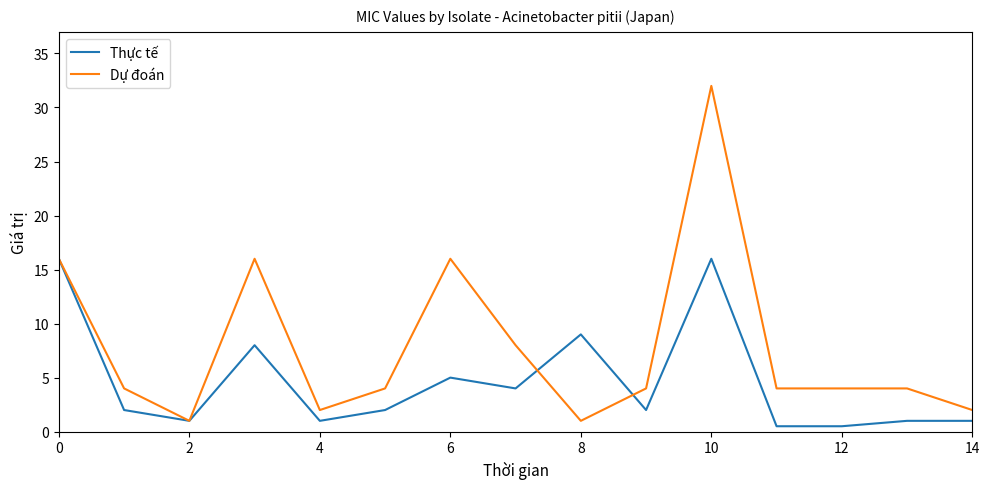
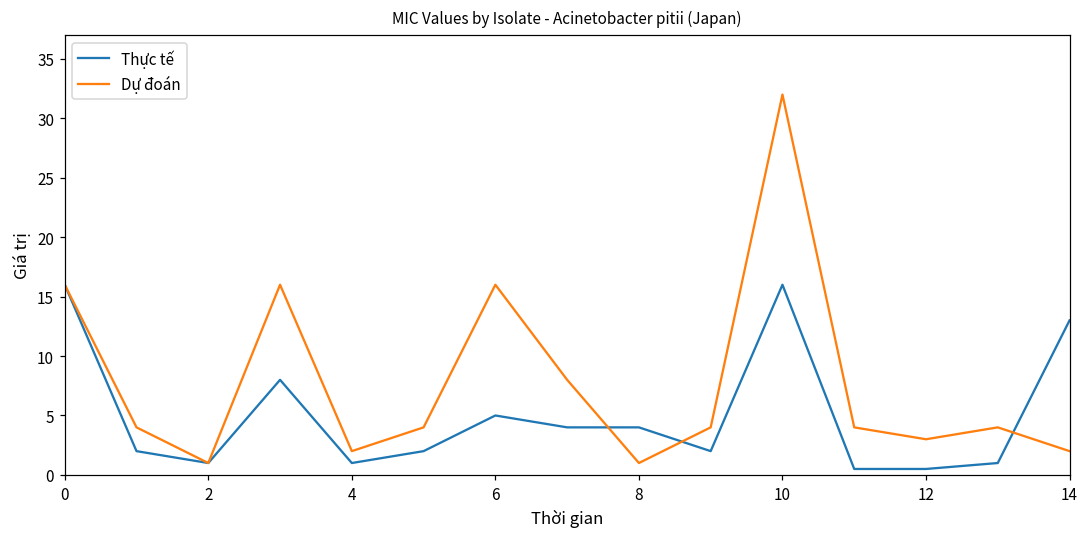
  {
    "Thực tế": {
      "4": 1,
      "6": 5,
-     "8": 9,
+     "8": 4,
      "10": 16,
      "12": 0.5,
-     "14": 1
+     "14": 13
    },
    "Dự đoán": {
      "4": 2,
      "6": 16,
      "8": 1,
      "10": 32,
-     "12": 4,
+     "12": 3,
      "14": 2
    }
  }
